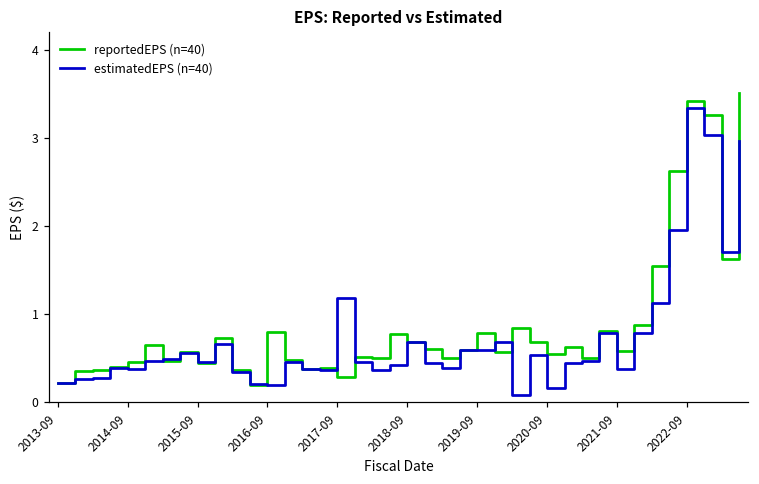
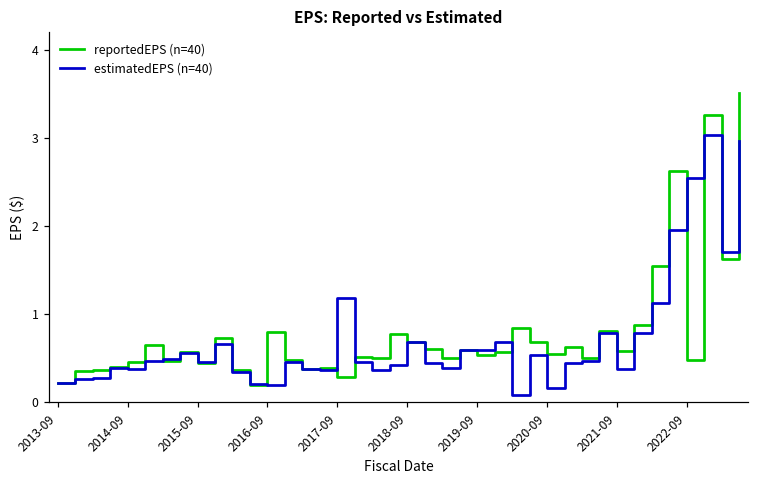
  {
    "reportedEPS (n=40)": {
      "2014-09": 0.5,
      "2016-09": 0.8,
      "2017-09": 0.3,
-     "2019-09": 0.8,
+     "2019-09": 0.5,
      "2020-09": 0.6,
      "2021-09": 0.6,
-     "2022-09": 3.4
+     "2022-09": 0.5
    },
    "estimatedEPS (n=40)": {
      "2014-09": 0.4,
      "2016-09": 0.2,
      "2017-09": 1.2,
      "2019-09": 0.6,
      "2020-09": 0.2,
      "2021-09": 0.4,
-     "2022-09": 3.3
+     "2022-09": 2.5
    }
  }
